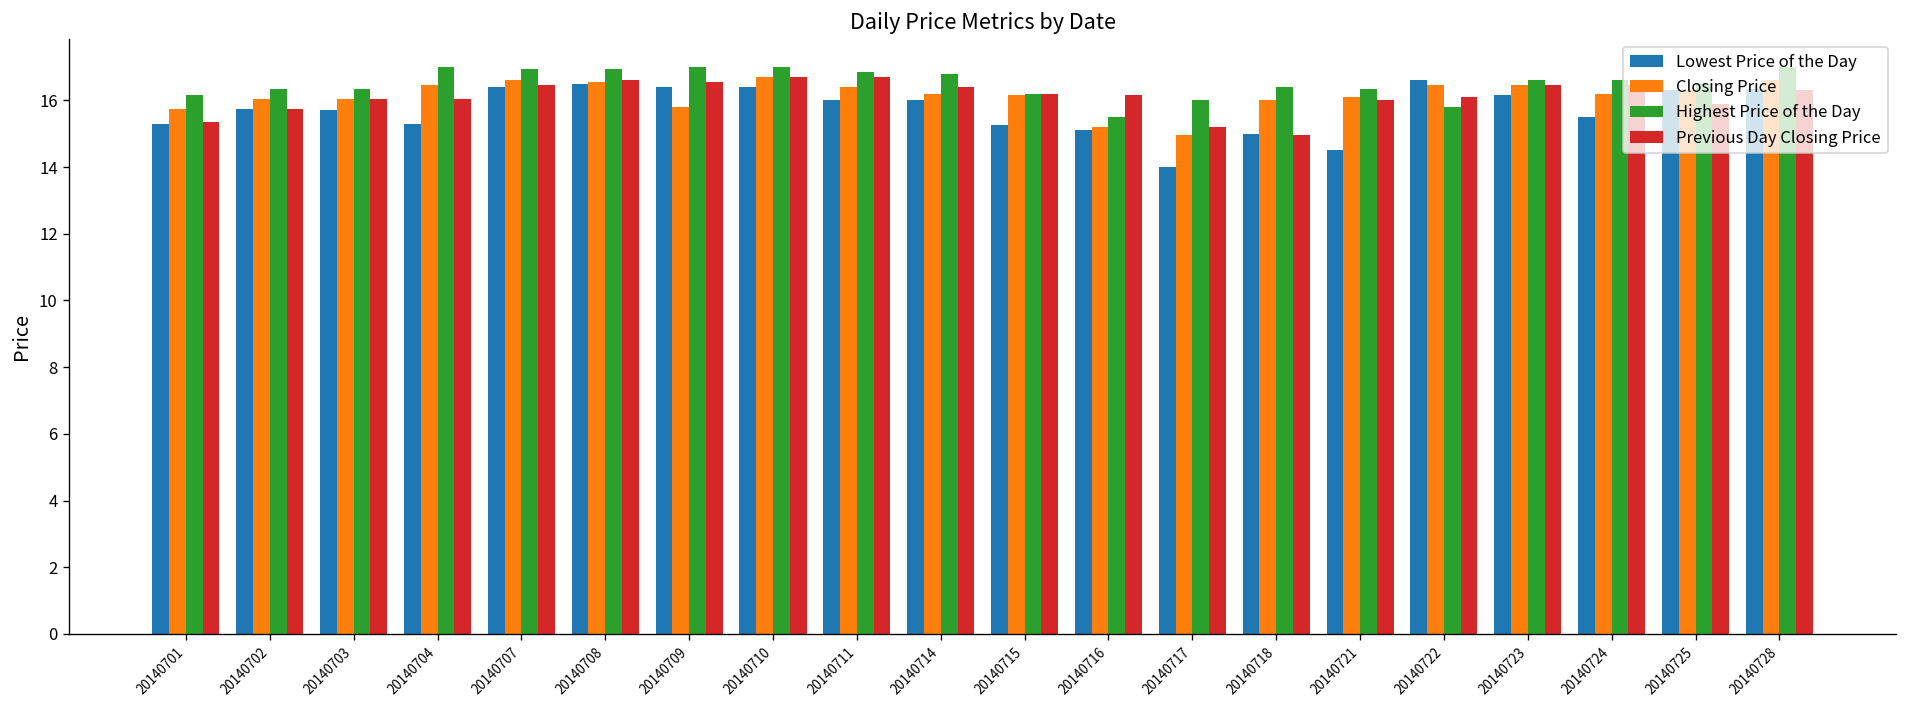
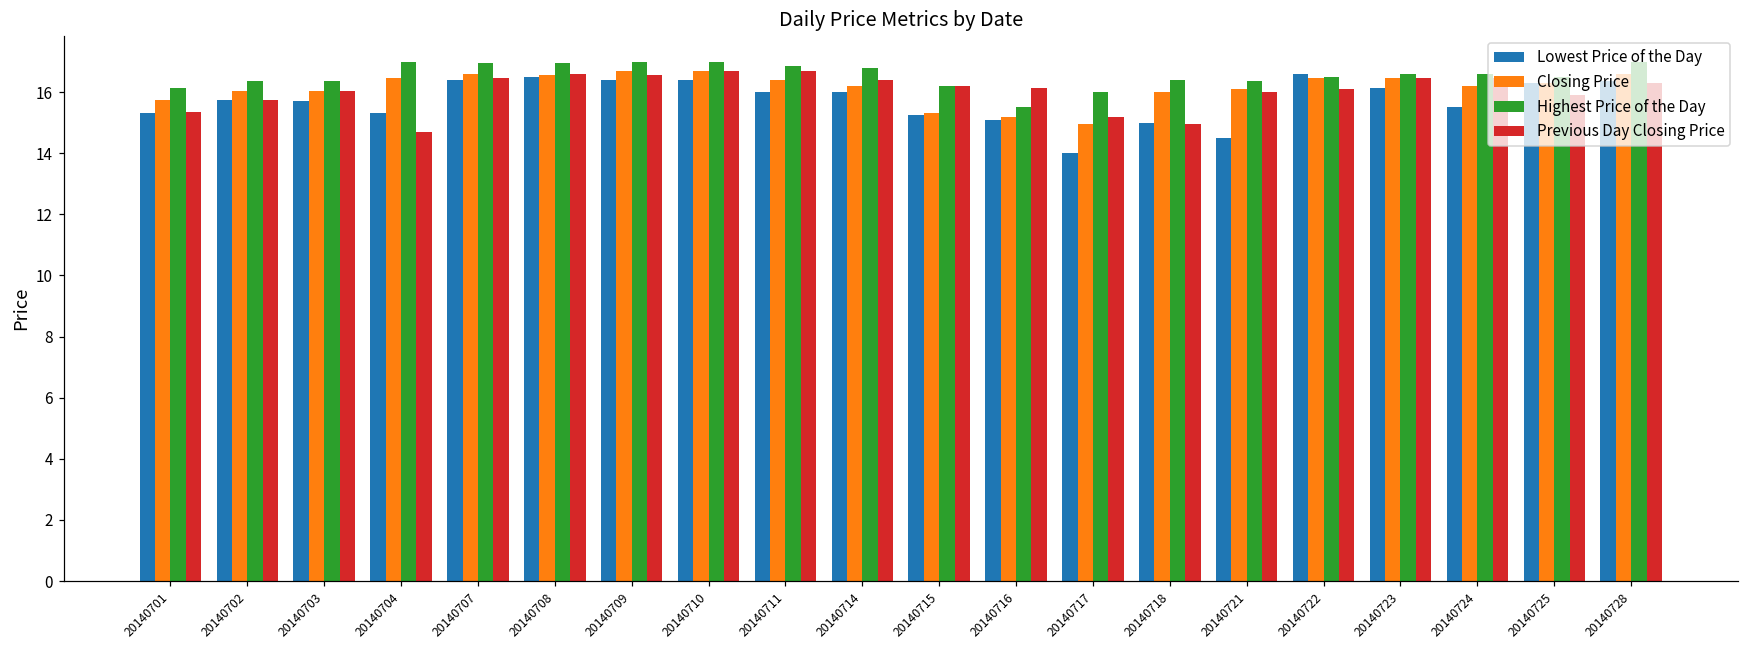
  {
    "Lowest Price of the Day": {
      "20140701": 15.3,
      "20140702": 15.8,
      "20140703": 15.7,
      "20140704": 15.3,
      "20140707": 16.4,
      "20140708": 16.5,
      "20140709": 16.4,
      "20140710": 16.4,
      "20140711": 16.0,
      "20140714": 16.0,
      "20140715": 15.3,
      "20140716": 15.1,
      "20140717": 14.0,
      "20140718": 15.0,
      "20140721": 14.5,
      "20140722": 16.6,
      "20140723": 16.2,
      "20140724": 15.5
    },
    "Closing Price": {
      "20140701": 15.8,
      "20140702": 16.1,
      "20140703": 16.1,
      "20140704": 16.5,
      "20140707": 16.6,
      "20140708": 16.6,
-     "20140709": 15.8,
+     "20140709": 16.7,
      "20140710": 16.7,
      "20140711": 16.4,
      "20140714": 16.2,
-     "20140715": 16.2,
+     "20140715": 15.3,
      "20140716": 15.2,
      "20140717": 15.0,
      "20140718": 16.0,
      "20140721": 16.1,
      "20140722": 16.5,
      "20140723": 16.5,
      "20140724": 16.2
    },
    "Highest Price of the Day": {
      "20140701": 16.2,
      "20140702": 16.4,
      "20140703": 16.4,
      "20140704": 17.0,
      "20140707": 17.0,
      "20140708": 17.0,
      "20140709": 17.0,
      "20140710": 17.0,
      "20140711": 16.9,
      "20140714": 16.8,
      "20140715": 16.2,
      "20140716": 15.5,
      "20140717": 16.0,
      "20140718": 16.4,
      "20140721": 16.4,
-     "20140722": 15.8,
+     "20140722": 16.5,
      "20140723": 16.6,
      "20140724": 16.6
    },
    "Previous Day Closing Price": {
      "20140701": 15.4,
      "20140702": 15.8,
      "20140703": 16.1,
-     "20140704": 16.1,
+     "20140704": 14.7,
      "20140707": 16.5,
      "20140708": 16.6,
      "20140709": 16.6,
      "20140710": 16.7,
      "20140711": 16.7,
      "20140714": 16.4,
      "20140715": 16.2,
      "20140716": 16.2,
      "20140717": 15.2,
      "20140718": 15.0,
      "20140721": 16.0,
      "20140722": 16.1,
      "20140723": 16.5
    }
  }
